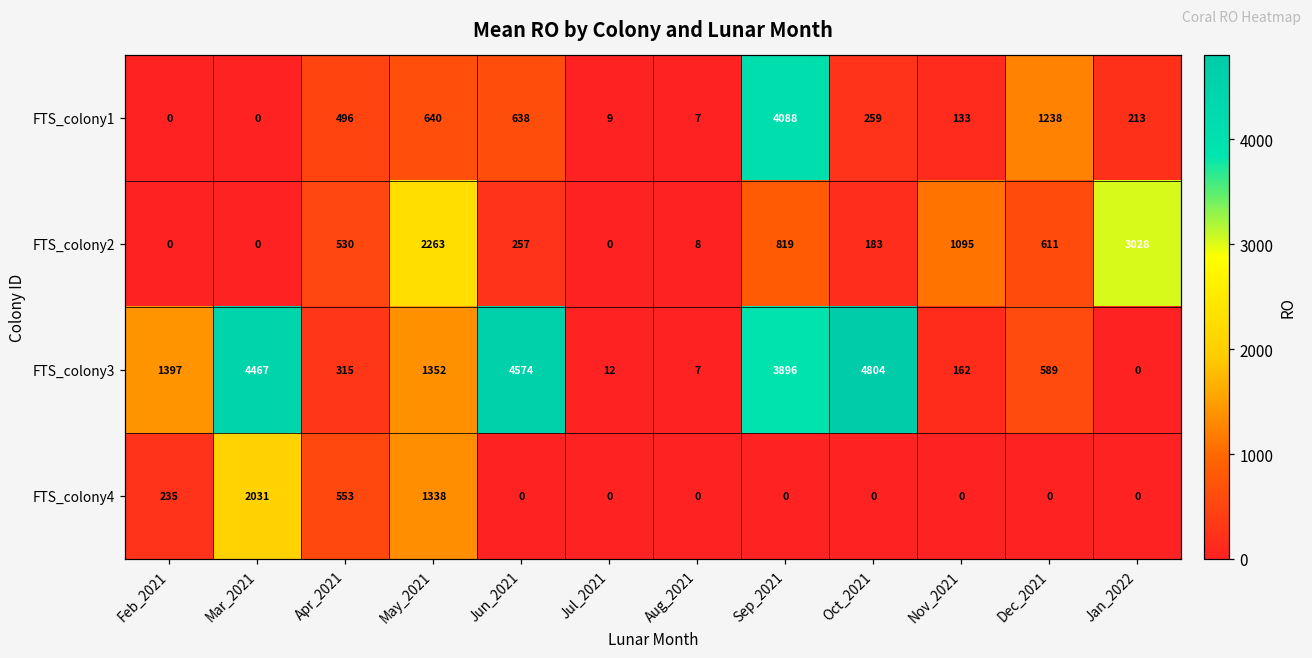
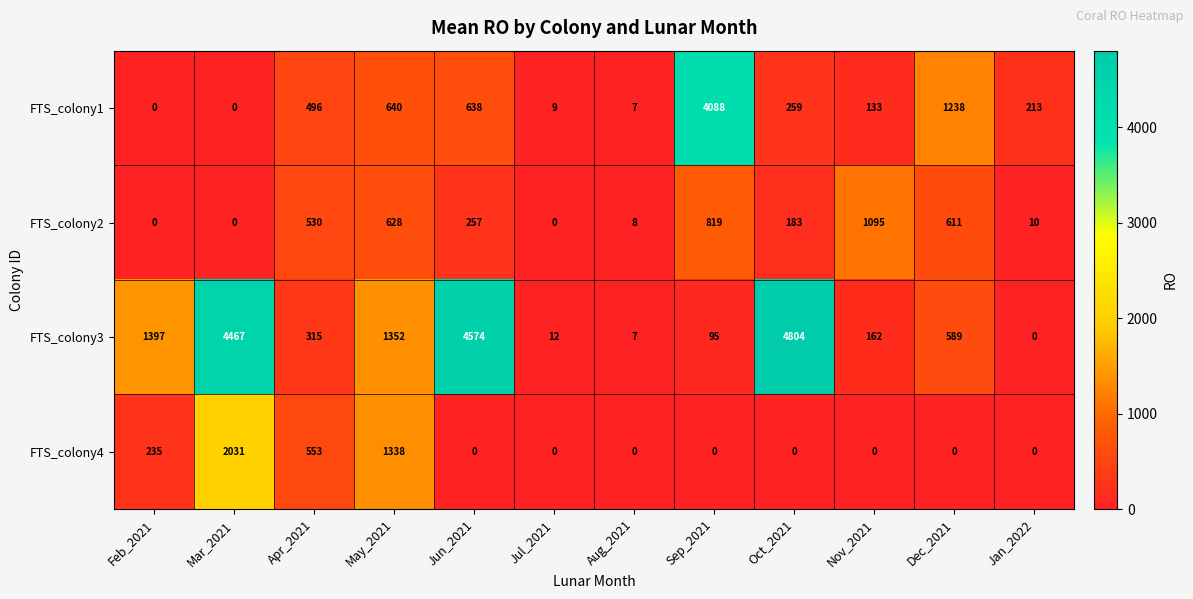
  {
    "FTS_colony1": {
      "Feb_2021": 0,
      "Mar_2021": 0,
      "Apr_2021": 496,
      "May_2021": 640,
      "Jun_2021": 638,
      "Jul_2021": 9,
      "Aug_2021": 7,
      "Sep_2021": 4088,
      "Oct_2021": 259,
      "Nov_2021": 133,
      "Dec_2021": 1238,
      "Jan_2022": 213
    },
    "FTS_colony2": {
      "Feb_2021": 0,
      "Mar_2021": 0,
      "Apr_2021": 530,
-     "May_2021": 2263,
+     "May_2021": 628,
      "Jun_2021": 257,
      "Jul_2021": 0,
      "Aug_2021": 8,
      "Sep_2021": 819,
      "Oct_2021": 183,
      "Nov_2021": 1095,
      "Dec_2021": 611,
-     "Jan_2022": 3028
+     "Jan_2022": 10
    },
    "FTS_colony3": {
      "Feb_2021": 1397,
      "Mar_2021": 4467,
      "Apr_2021": 315,
      "May_2021": 1352,
      "Jun_2021": 4574,
      "Jul_2021": 12,
      "Aug_2021": 7,
-     "Sep_2021": 3896,
+     "Sep_2021": 95,
      "Oct_2021": 4804,
      "Nov_2021": 162,
      "Dec_2021": 589,
      "Jan_2022": 0
    },
    "FTS_colony4": {
      "Feb_2021": 235,
      "Mar_2021": 2031,
      "Apr_2021": 553,
      "May_2021": 1338,
      "Jun_2021": 0,
      "Jul_2021": 0,
      "Aug_2021": 0,
      "Sep_2021": 0,
      "Oct_2021": 0,
      "Nov_2021": 0,
      "Dec_2021": 0,
      "Jan_2022": 0
    }
  }
